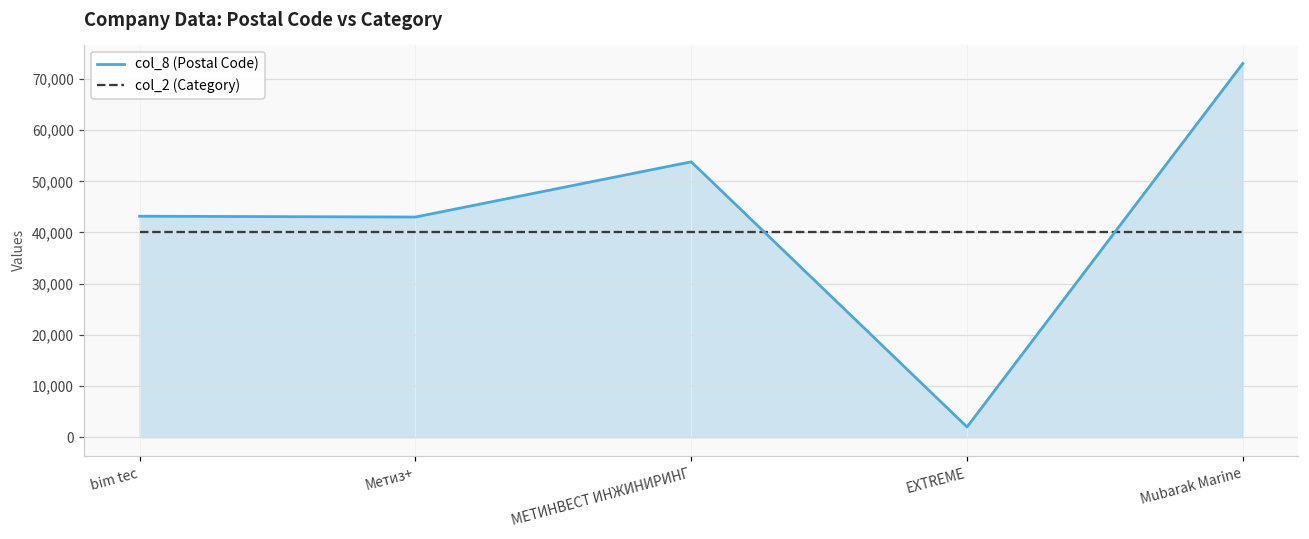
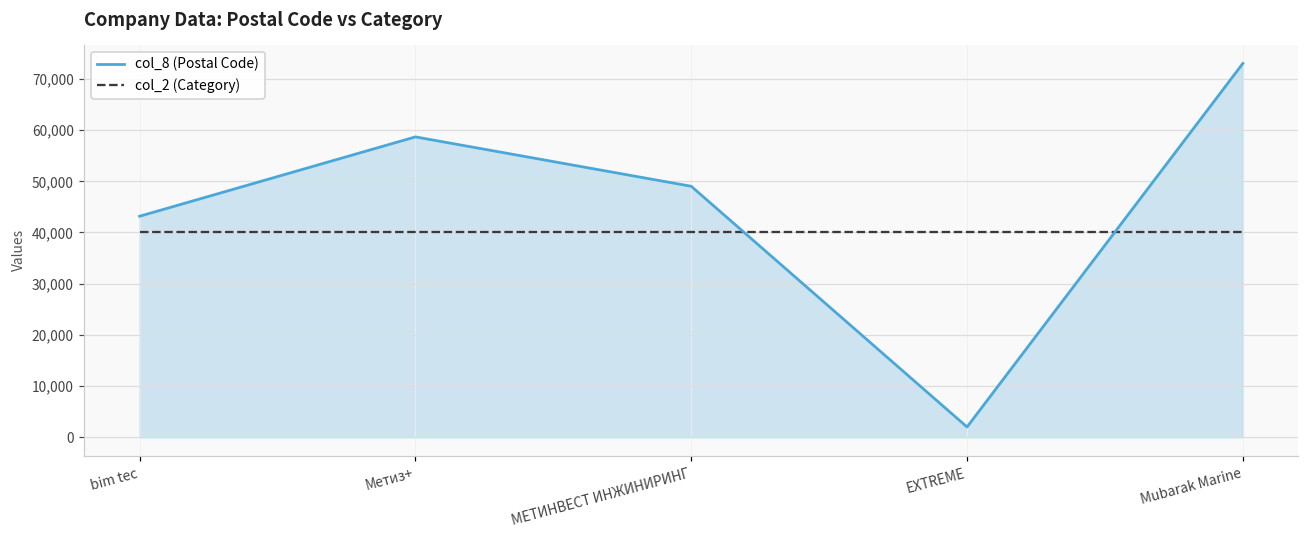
  {
    "col_8 (Postal Code)": {
      "bim tec": "43,000",
-     "Метиз+": "43,000",
-     "МЕТИНВЕСТ ИНЖИНИРИНГ": "54,000",
+     "Метиз+": "59,000",
+     "МЕТИНВЕСТ ИНЖИНИРИНГ": "49,000",
      "EXTREME": "2,000",
      "Mubarak Marine": "73,000"
    },
    "col_2 (Category)": {
      "bim tec": "40,000",
      "Метиз+": "40,000",
      "МЕТИНВЕСТ ИНЖИНИРИНГ": "40,000",
      "EXTREME": "40,000",
      "Mubarak Marine": "40,000"
    }
  }
